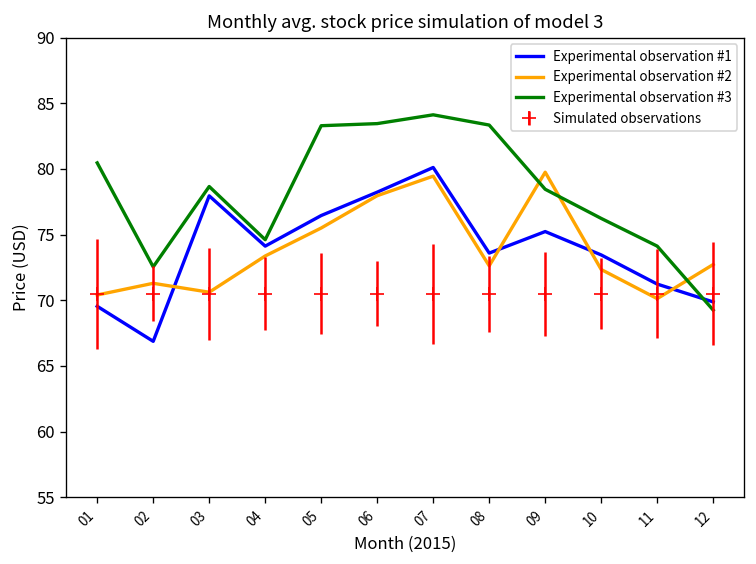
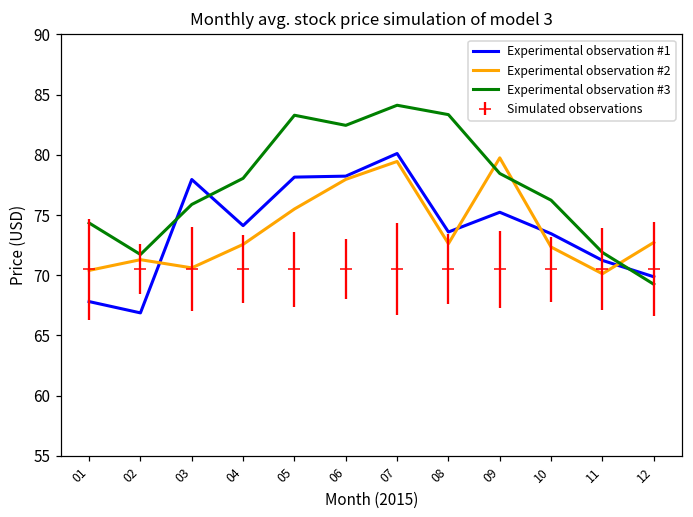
  {
    "Experimental observation #1": {
-     "01": 69.5,
+     "01": 67.8,
      "02": 66.9,
      "03": 78.0,
      "04": 74.1,
-     "05": 76.5,
+     "05": 78.2,
      "06": 78.2,
      "07": 80.1,
      "08": 73.6,
      "09": 75.2,
      "10": 73.5,
      "11": 71.2,
      "12": 69.9
    },
    "Experimental observation #2": {
      "02": 71.3,
-     "04": 73.4,
+     "04": 72.6,
      "05": 75.5,
      "06": 78.0,
      "07": 79.5,
      "08": 72.6,
      "09": 79.8,
      "10": 72.3,
      "11": 70.1,
      "12": 72.7
    },
    "Experimental observation #3": {
-     "01": 80.5,
-     "02": 72.5,
-     "03": 78.7,
-     "04": 74.6,
+     "01": 74.3,
+     "02": 71.7,
+     "03": 75.9,
+     "04": 78.1,
      "05": 83.3,
-     "06": 83.5,
+     "06": 82.5,
      "07": 84.1,
      "08": 83.3,
      "09": 78.5,
      "10": 76.2,
-     "11": 74.1,
+     "11": 71.9,
      "12": 69.3
    }
  }
